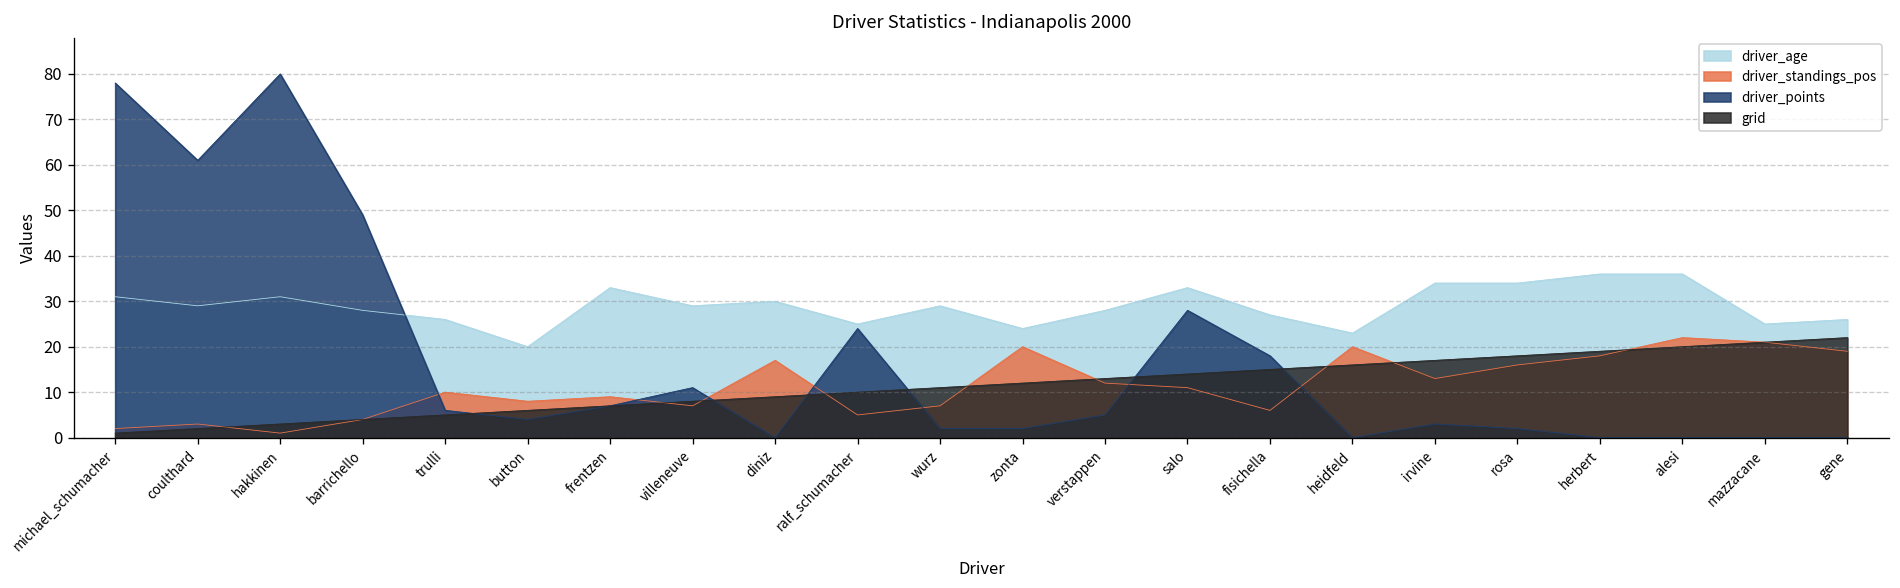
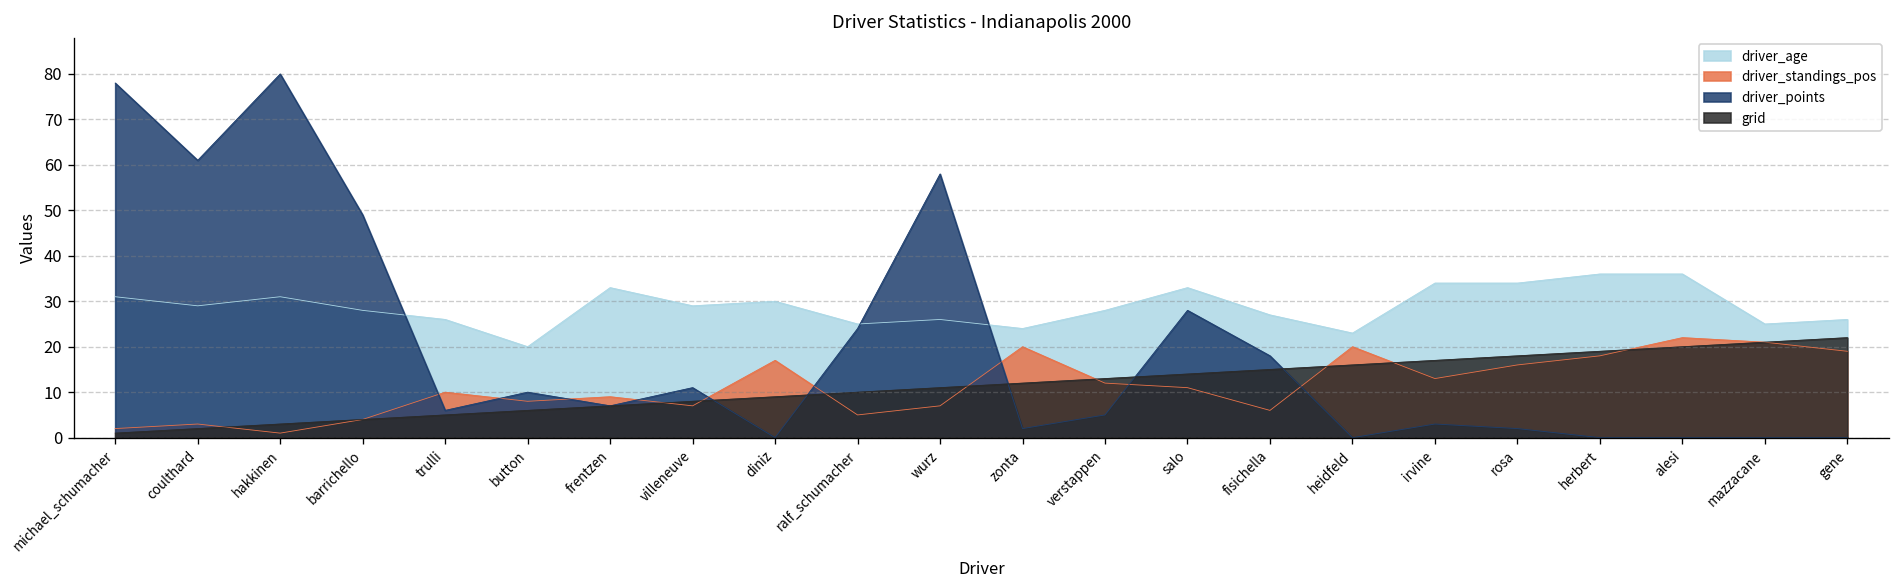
  {
    "driver_age": {
      "michael_schumacher": 31,
      "coulthard": 29,
      "hakkinen": 31,
      "barrichello": 28,
      "trulli": 26,
      "button": 20,
      "frentzen": 33,
      "villeneuve": 29,
      "diniz": 30,
      "ralf_schumacher": 25,
-     "wurz": 29,
+     "wurz": 26,
      "zonta": 24,
      "verstappen": 28,
      "salo": 33,
      "fisichella": 27,
      "heidfeld": 23,
      "irvine": 34,
      "rosa": 34,
      "herbert": 36,
      "alesi": 36,
      "mazzacane": 25,
      "gene": 26
    },
    "driver_standings_pos": {
      "michael_schumacher": 2,
      "coulthard": 3,
      "hakkinen": 1,
      "trulli": 10,
      "button": 8,
      "frentzen": 9,
      "villeneuve": 7,
      "diniz": 17,
      "ralf_schumacher": 5,
      "wurz": 7,
      "zonta": 20,
      "verstappen": 12,
      "salo": 11,
      "fisichella": 6,
      "heidfeld": 20,
      "irvine": 13,
      "rosa": 16,
      "herbert": 18,
      "alesi": 22,
      "gene": 19
    },
    "driver_points": {
      "michael_schumacher": 78,
      "coulthard": 61,
      "hakkinen": 80,
      "barrichello": 49,
      "trulli": 6,
-     "button": 4,
+     "button": 10,
      "villeneuve": 11,
      "diniz": 0,
      "ralf_schumacher": 24,
-     "wurz": 2,
+     "wurz": 58,
      "zonta": 2,
      "verstappen": 5,
      "salo": 28,
      "fisichella": 18,
      "heidfeld": 0,
      "irvine": 3,
      "rosa": 2,
      "herbert": 0,
      "alesi": 0,
      "mazzacane": 0,
      "gene": 0
    },
    "grid": {
      "michael_schumacher": 1,
      "coulthard": 2,
      "hakkinen": 3,
      "trulli": 5,
      "button": 6,
      "villeneuve": 8,
      "diniz": 9,
      "ralf_schumacher": 10,
      "wurz": 11,
      "zonta": 12,
      "verstappen": 13,
      "salo": 14,
      "fisichella": 15,
      "heidfeld": 16,
      "irvine": 17,
      "rosa": 18,
      "herbert": 19,
      "alesi": 20,
      "gene": 22
    }
  }
